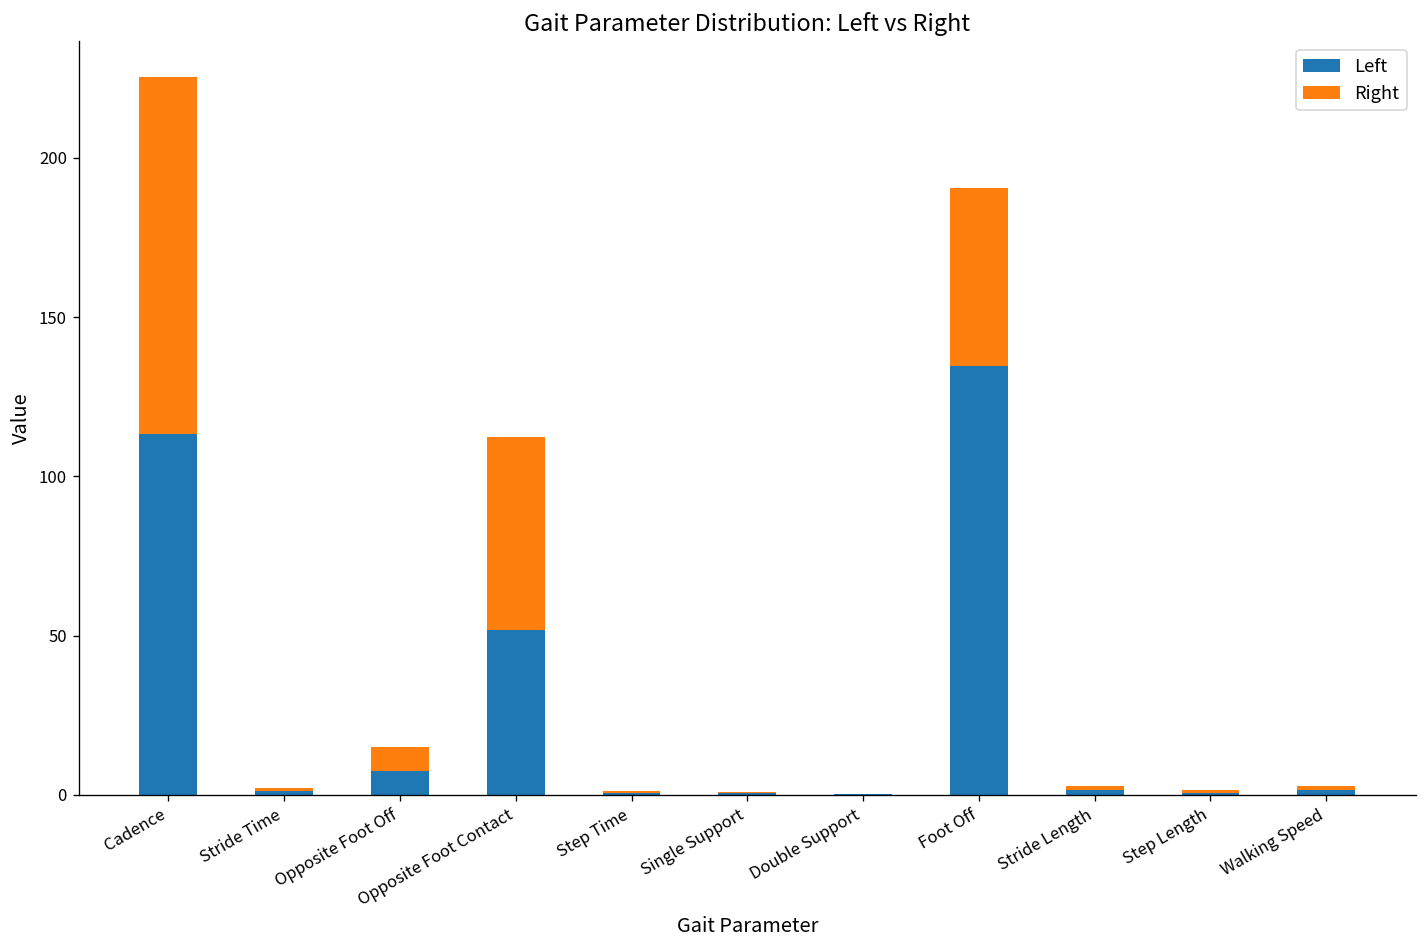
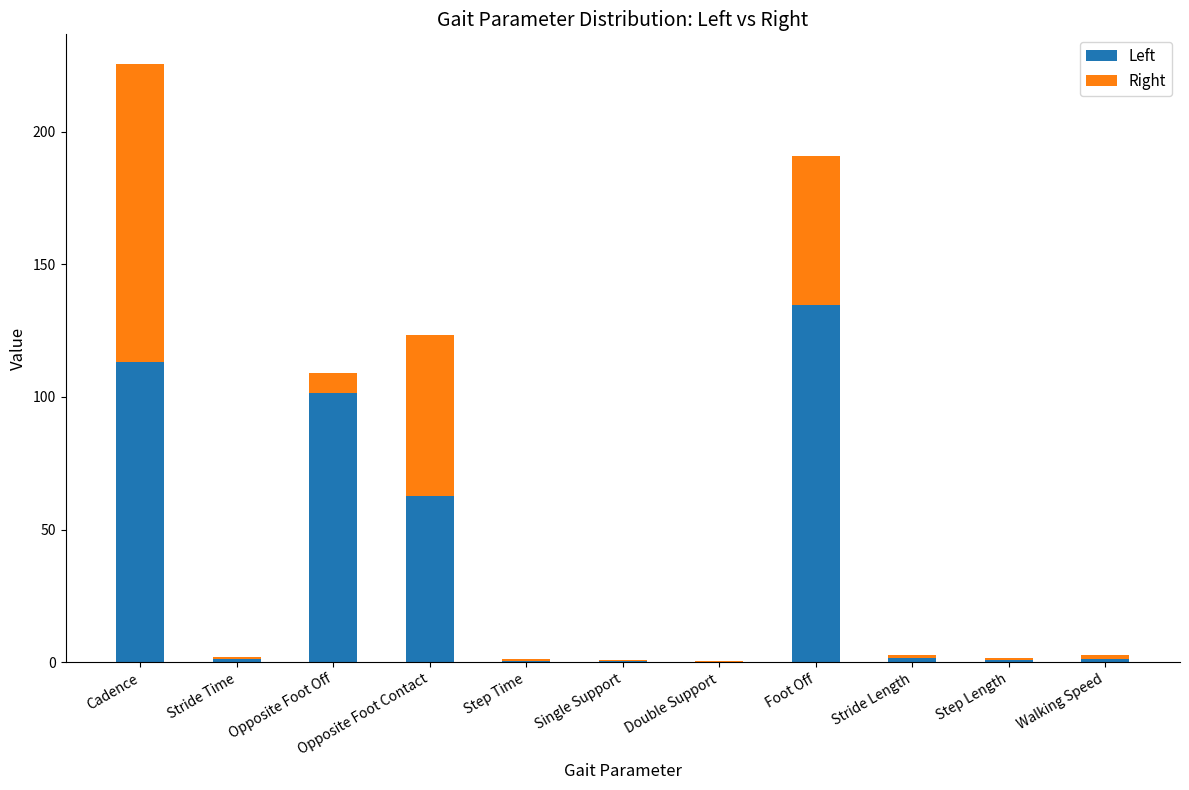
  {
    "Left": {
      "Cadence": 113,
      "Stride Time": 1,
-     "Opposite Foot Off": 8,
-     "Opposite Foot Contact": 52,
+     "Opposite Foot Off": 101,
+     "Opposite Foot Contact": 63,
      "Foot Off": 135,
      "Stride Length": 1,
      "Walking Speed": 1
    },
    "Right": {
      "Cadence": 112,
      "Stride Time": 1,
      "Opposite Foot Off": 7,
      "Opposite Foot Contact": 60,
      "Foot Off": 56,
      "Stride Length": 1,
      "Walking Speed": 1
    }
  }
